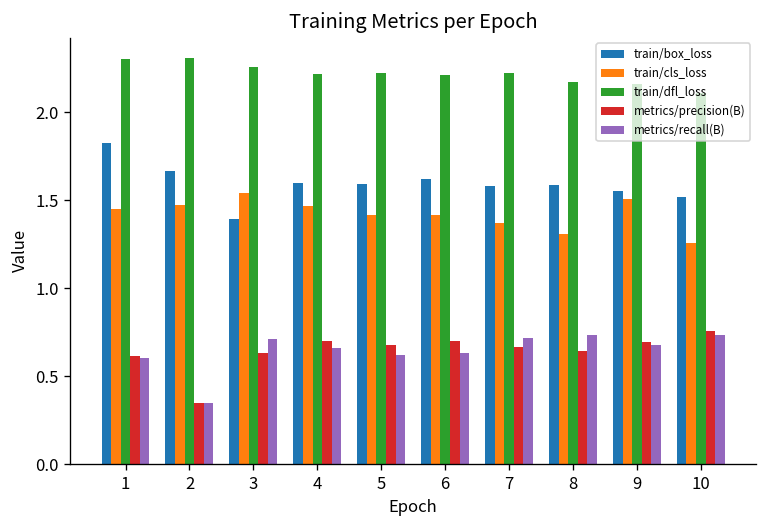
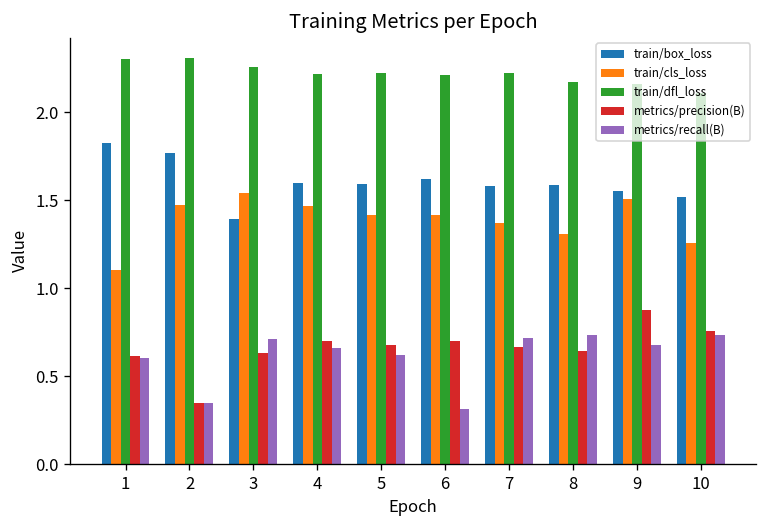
  {
    "train/box_loss": {
      "1": 1.82,
-     "2": 1.67,
+     "2": 1.77,
      "3": 1.39,
      "4": 1.60,
      "5": 1.59,
      "6": 1.62,
      "7": 1.58,
      "8": 1.59,
      "9": 1.55,
      "10": 1.52
    },
    "train/cls_loss": {
-     "1": 1.45,
+     "1": 1.11,
      "2": 1.47,
      "3": 1.54,
      "4": 1.47,
      "5": 1.41,
      "6": 1.41,
      "7": 1.37,
      "8": 1.31,
      "9": 1.51,
      "10": 1.26
    },
    "train/dfl_loss": {
      "1": 2.30,
      "2": 2.31,
      "3": 2.26,
      "4": 2.21,
      "5": 2.22,
      "6": 2.21,
      "7": 2.22,
      "8": 2.17
    },
    "metrics/precision(B)": {
      "1": 0.61,
      "2": 0.35,
      "3": 0.63,
      "4": 0.70,
      "5": 0.68,
      "6": 0.70,
      "7": 0.67,
      "8": 0.64,
-     "9": 0.69,
+     "9": 0.88,
      "10": 0.76
    },
    "metrics/recall(B)": {
      "1": 0.60,
      "2": 0.34,
      "3": 0.71,
      "4": 0.66,
      "5": 0.62,
-     "6": 0.63,
+     "6": 0.31,
      "7": 0.72,
      "8": 0.73,
      "9": 0.68,
      "10": 0.73
    }
  }
